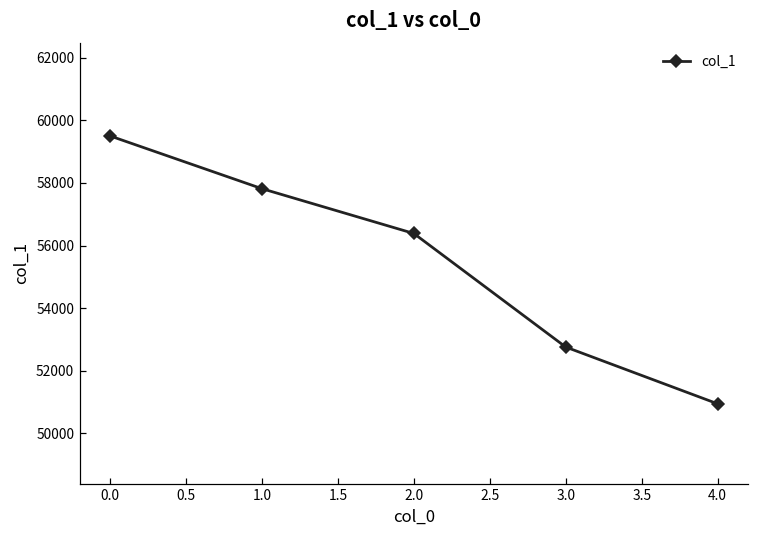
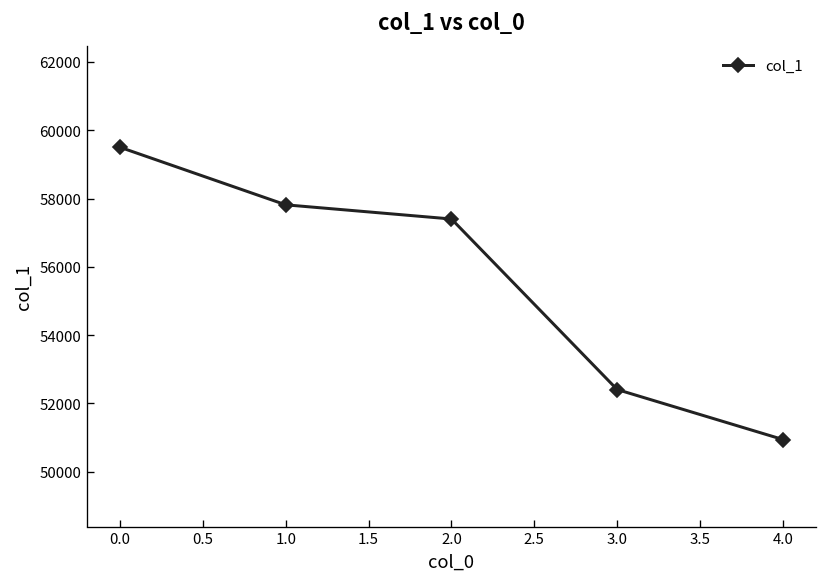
  {
    "0.0": 59500,
    "1.0": 57800,
-   "2.0": 56400,
-   "3.0": 52800,
+   "2.0": 57400,
+   "3.0": 52400,
    "4.0": 50900
  }
